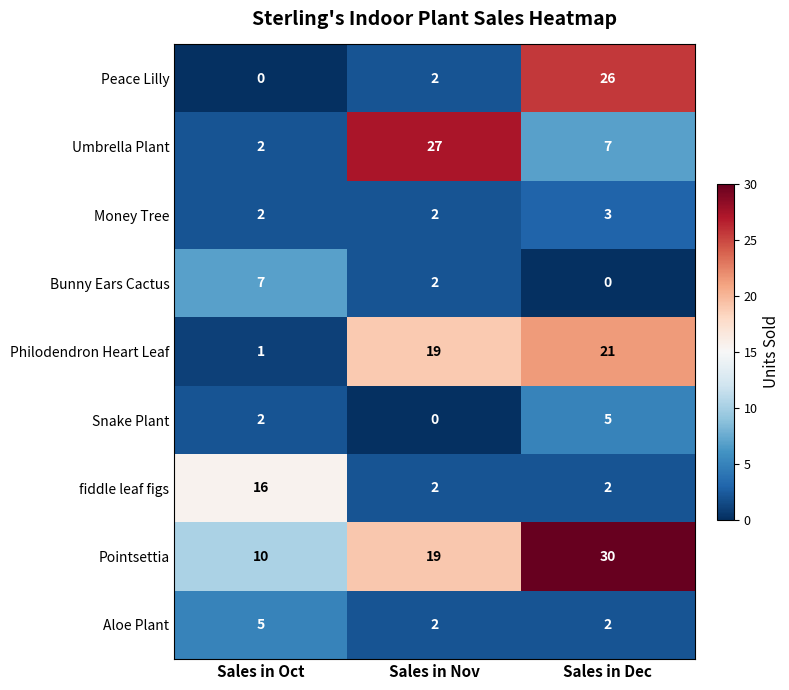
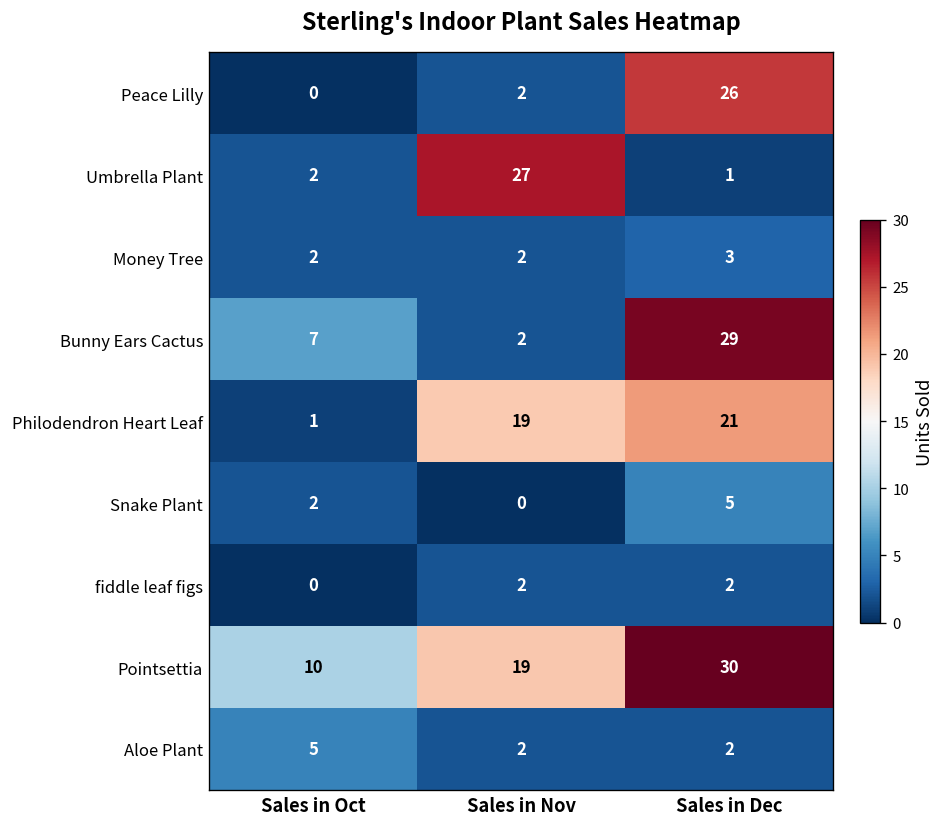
  {
    "Peace Lilly": {
      "Sales in Oct": 0,
      "Sales in Nov": 2,
      "Sales in Dec": 26
    },
    "Umbrella Plant": {
      "Sales in Oct": 2,
      "Sales in Nov": 27,
-     "Sales in Dec": 7
+     "Sales in Dec": 1
    },
    "Money Tree": {
      "Sales in Oct": 2,
      "Sales in Nov": 2,
      "Sales in Dec": 3
    },
    "Bunny Ears Cactus": {
      "Sales in Oct": 7,
      "Sales in Nov": 2,
-     "Sales in Dec": 0
+     "Sales in Dec": 29
    },
    "Philodendron Heart Leaf": {
      "Sales in Oct": 1,
      "Sales in Nov": 19,
      "Sales in Dec": 21
    },
    "Snake Plant": {
      "Sales in Oct": 2,
      "Sales in Nov": 0,
      "Sales in Dec": 5
    },
    "fiddle leaf figs": {
-     "Sales in Oct": 16,
+     "Sales in Oct": 0,
      "Sales in Nov": 2,
      "Sales in Dec": 2
    },
    "Pointsettia": {
      "Sales in Oct": 10,
      "Sales in Nov": 19,
      "Sales in Dec": 30
    },
    "Aloe Plant": {
      "Sales in Oct": 5,
      "Sales in Nov": 2,
      "Sales in Dec": 2
    }
  }
